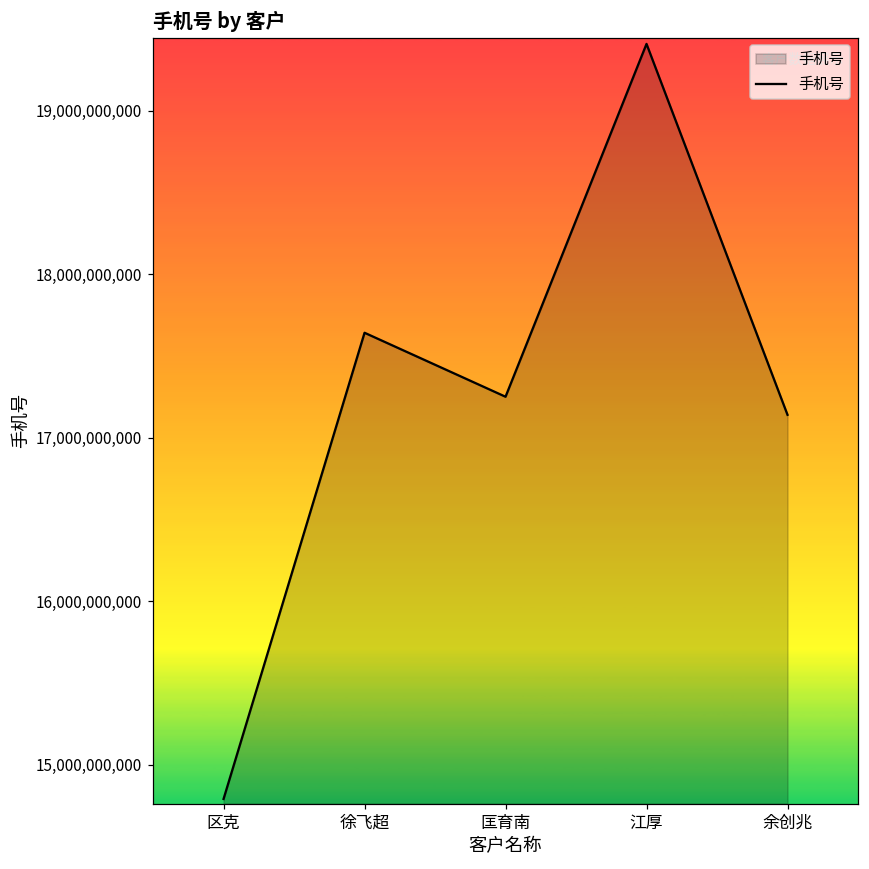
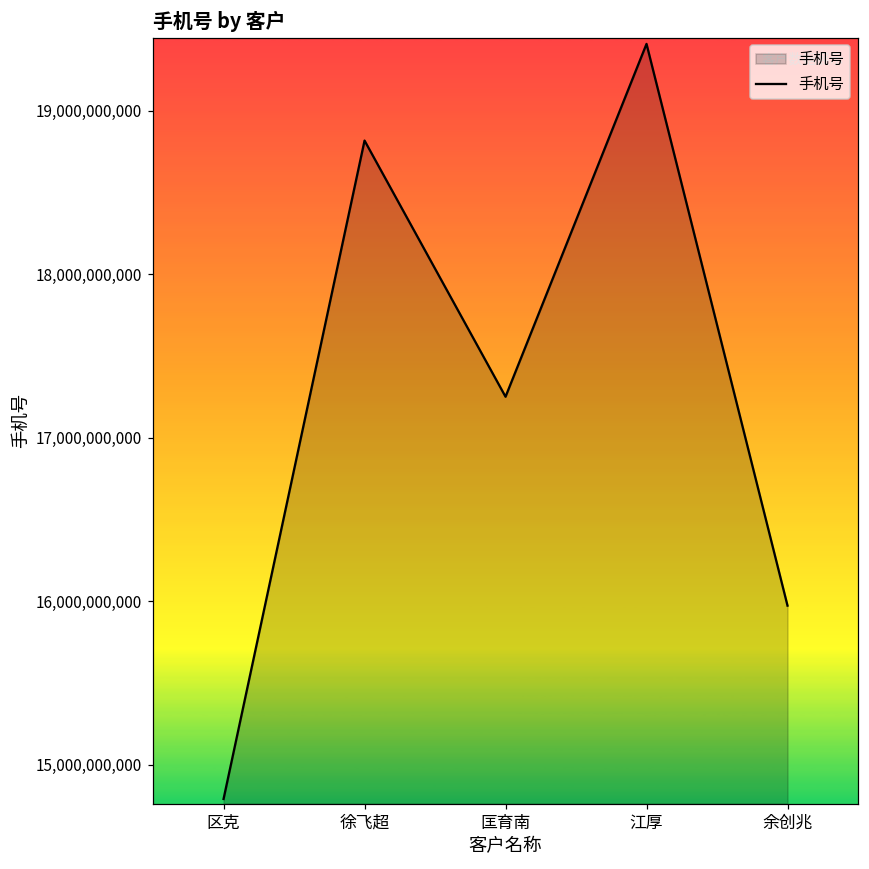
  {
    "区克": "14,790,000,000",
-   "徐飞超": "17,640,000,000",
+   "徐飞超": "18,820,000,000",
    "匡育南": "17,250,000,000",
    "江厚": "19,410,000,000",
-   "余创兆": "17,140,000,000"
+   "余创兆": "15,970,000,000"
  }
